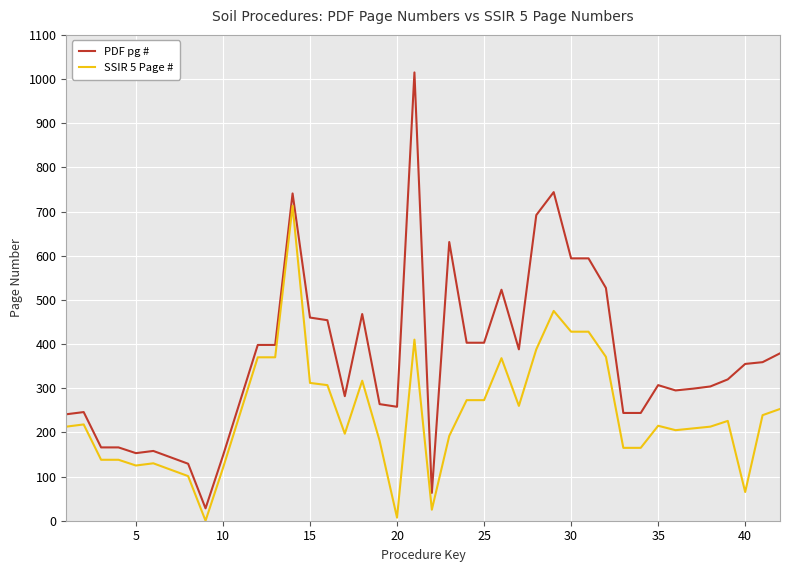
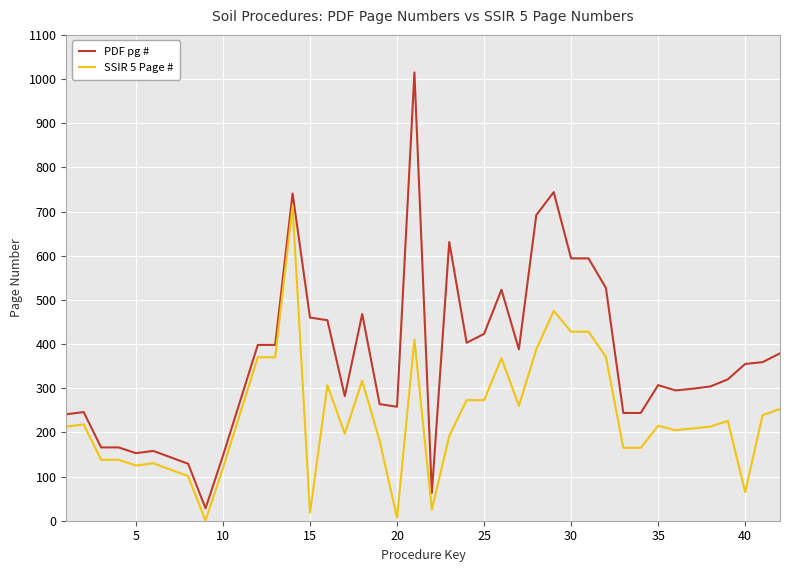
  {
    "PDF pg #": {
      "5": 150,
      "10": 150,
      "15": 460,
      "20": 260,
-     "25": 400,
+     "25": 420,
      "30": 590,
      "35": 310,
      "40": 360
    },
    "SSIR 5 Page #": {
      "5": 130,
      "10": 120,
-     "15": 310,
+     "15": 20,
      "20": 10,
      "25": 270,
      "30": 430,
      "35": 220,
      "40": 70
    }
  }
